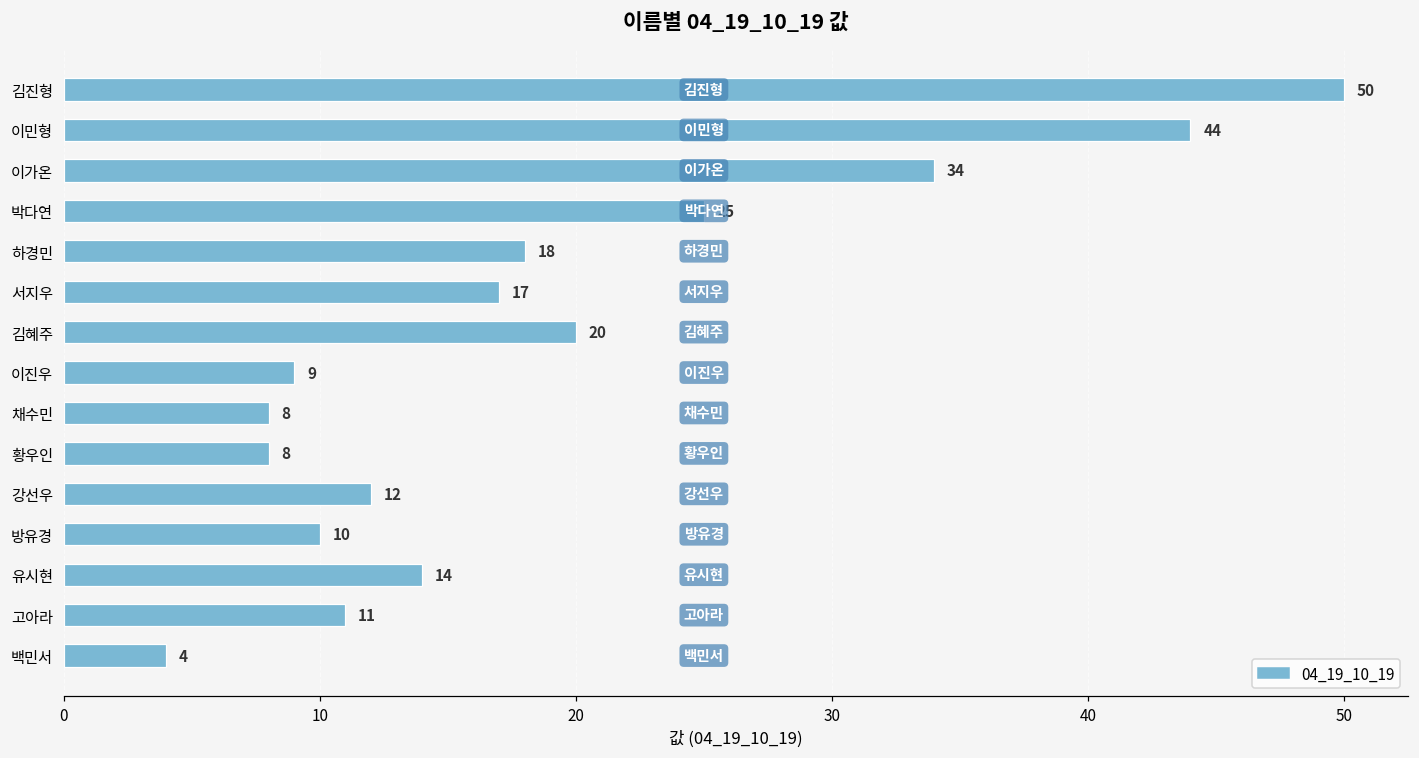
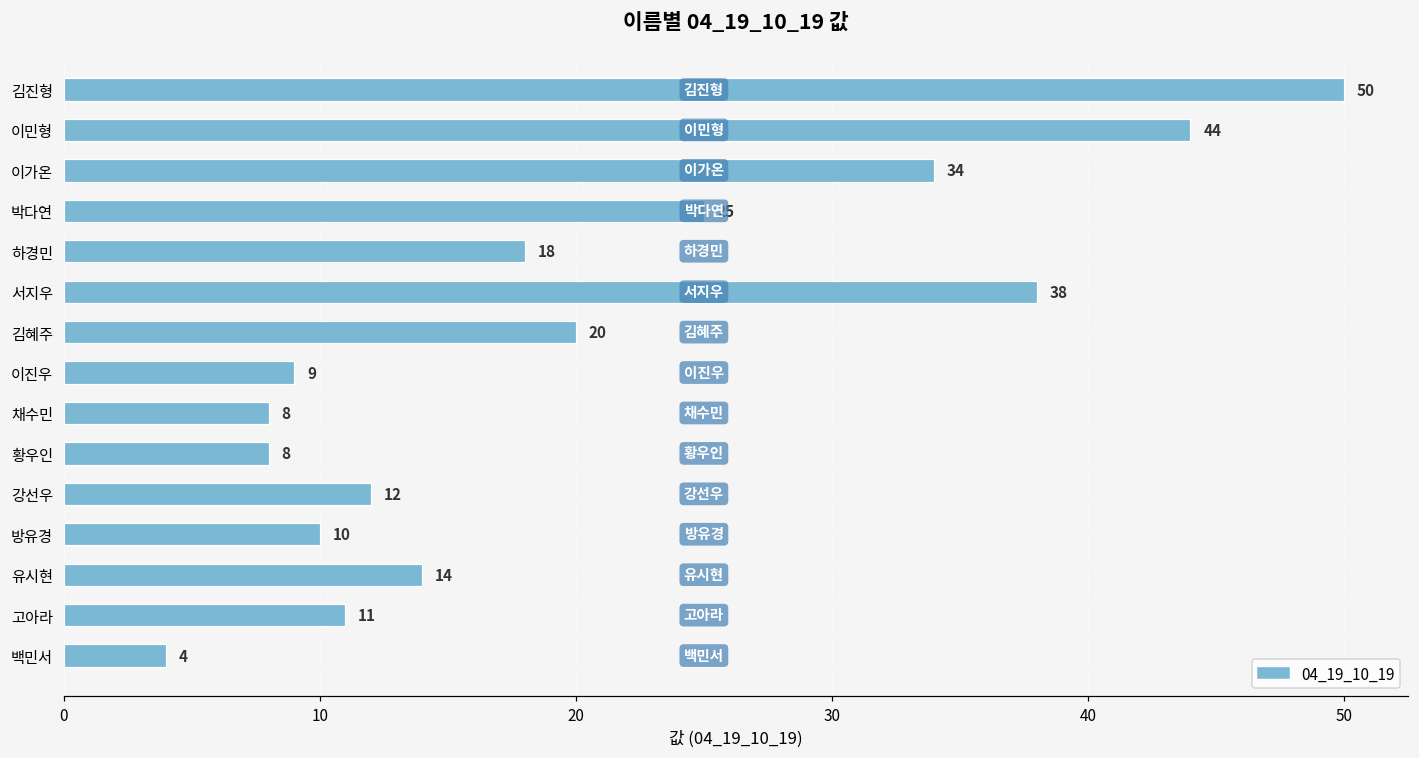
  {
    "김진형": 50,
    "이민형": 44,
    "이가온": 34,
    "하경민": 18,
-   "서지우": 17,
+   "서지우": 38,
    "김혜주": 20,
    "이진우": 9,
    "채수민": 8,
    "황우인": 8,
    "강선우": 12,
    "방유경": 10,
    "유시현": 14,
    "고아라": 11,
    "백민서": 4
  }
